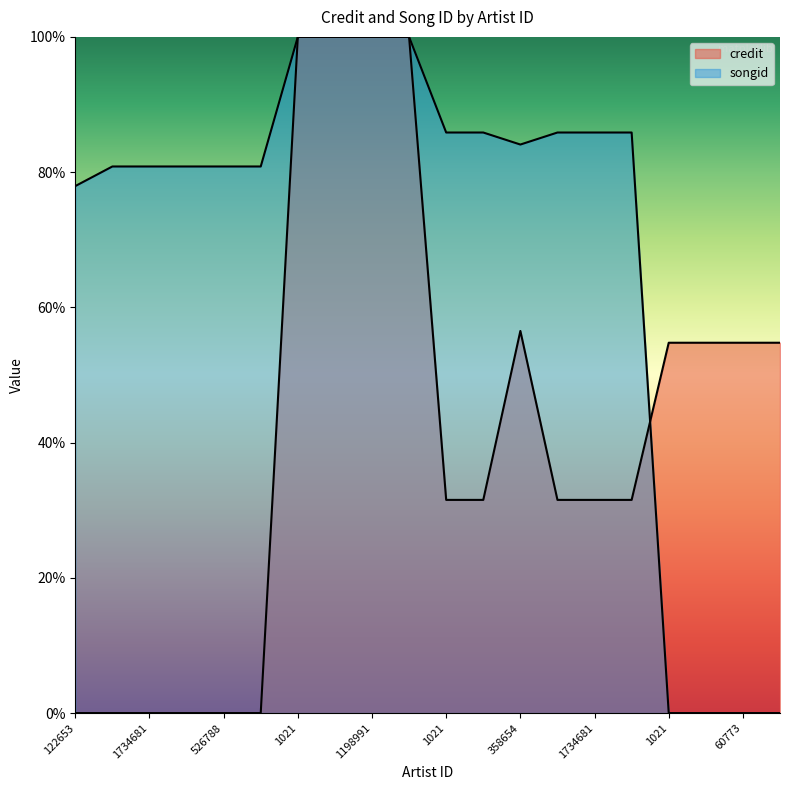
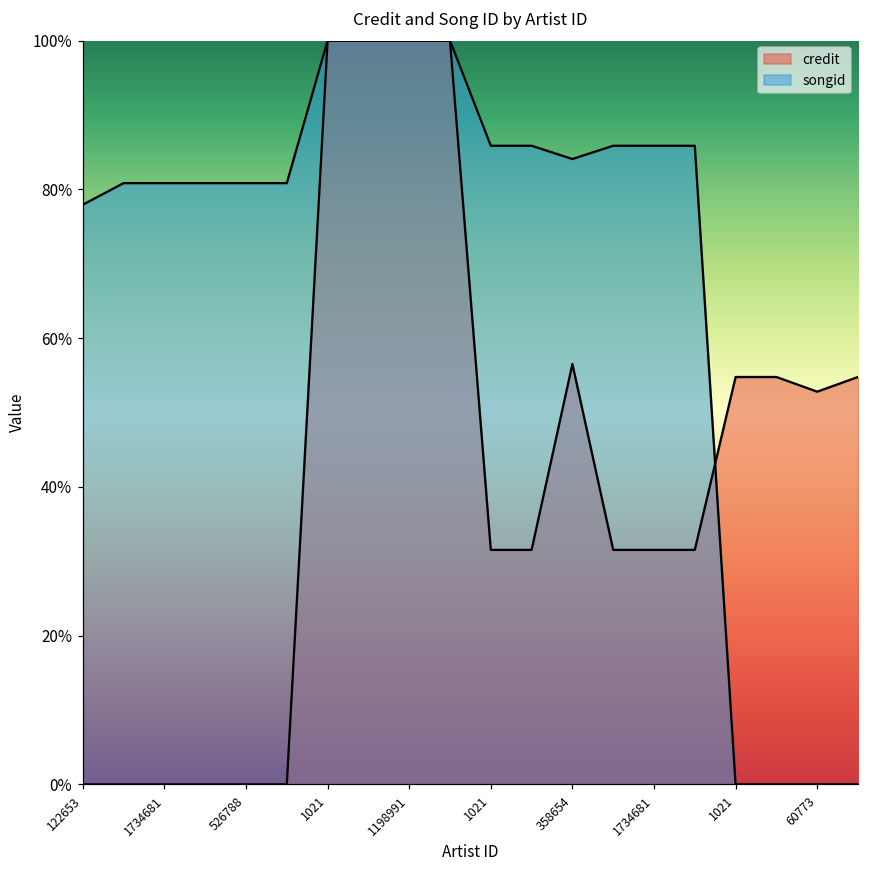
  {
    "credit": {
      "122653": "0%",
      "526788": "0%",
      "358654": "57%",
-     "60773": "55%"
+     "60773": "53%"
    },
    "songid": {
      "122653": "78%",
      "526788": "81%",
      "358654": "84%",
      "60773": "0%"
    }
  }
